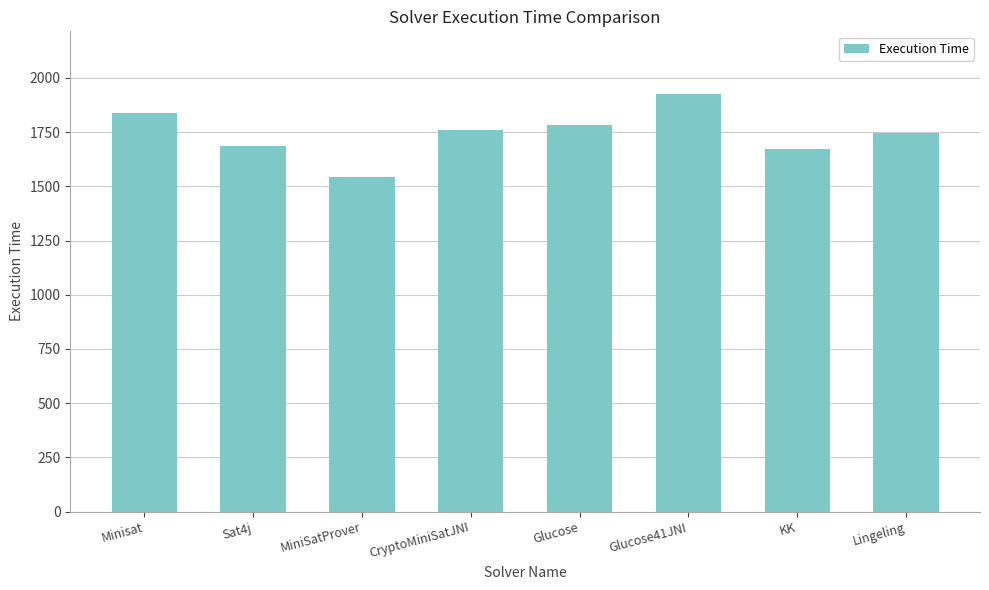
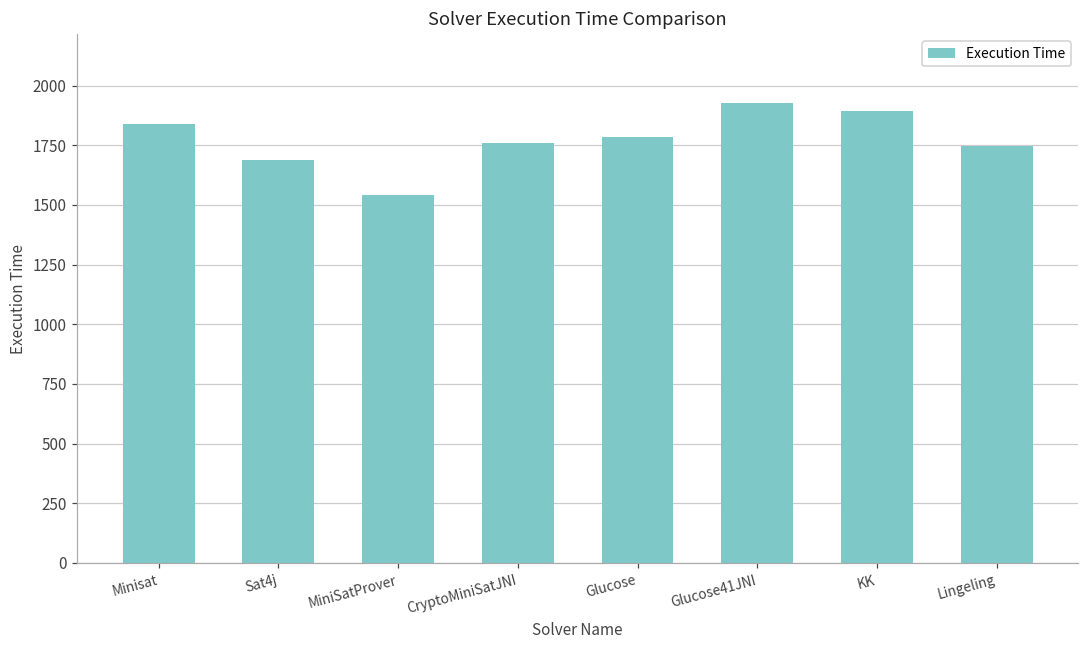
  {
    "Minisat": 1840,
    "Sat4j": 1690,
    "MiniSatProver": 1540,
    "CryptoMiniSatJNI": 1760,
    "Glucose": 1790,
    "Glucose41JNI": 1930,
-   "KK": 1670,
+   "KK": 1900,
    "Lingeling": 1750
  }
